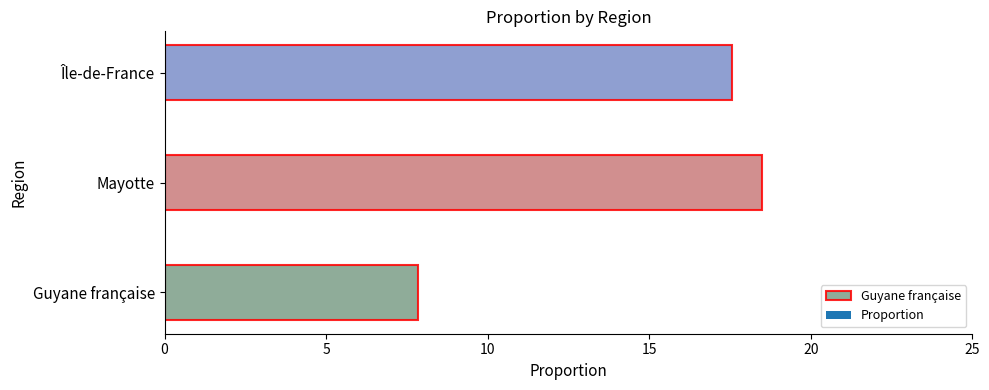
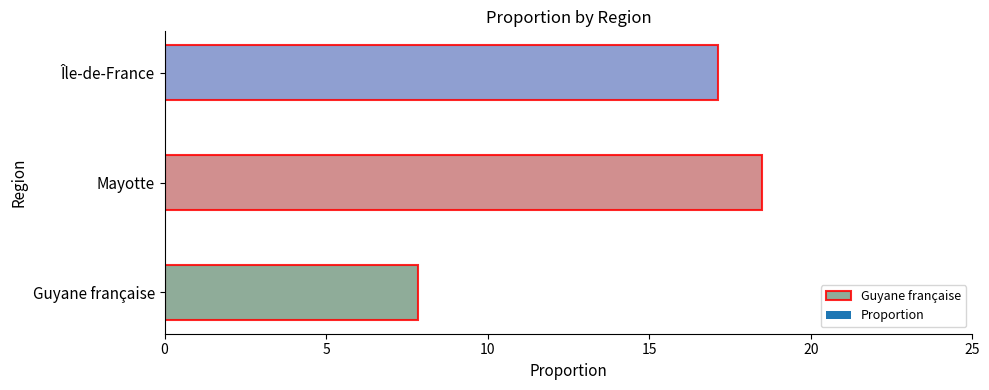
  {
-   "Île-de-France": 17.6,
+   "Île-de-France": 17.1,
    "Mayotte": 18.5,
    "Guyane française": 7.8
  }
